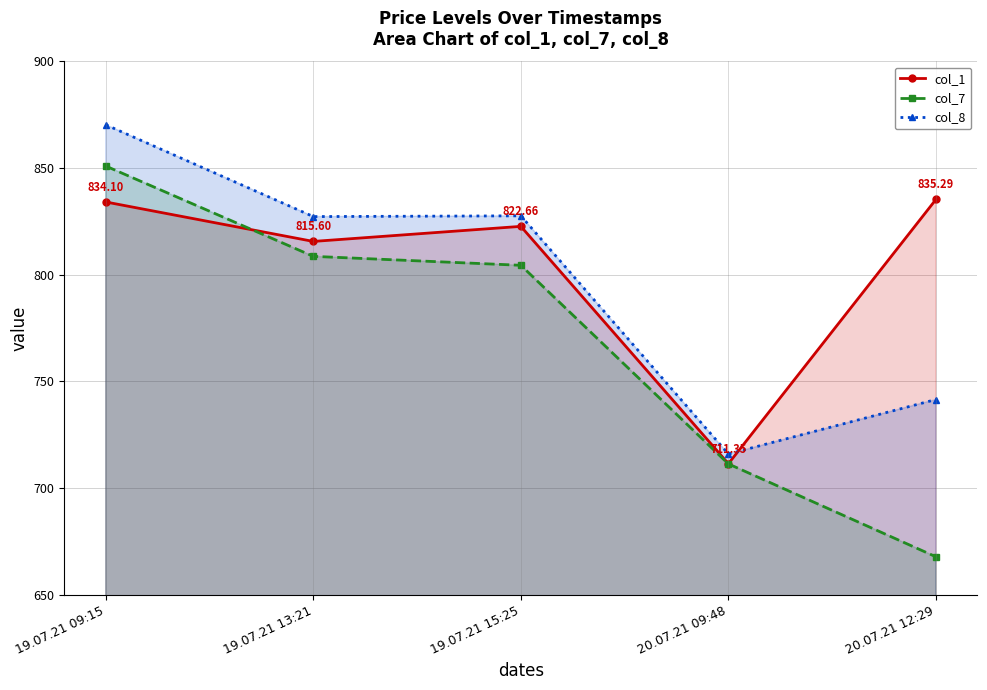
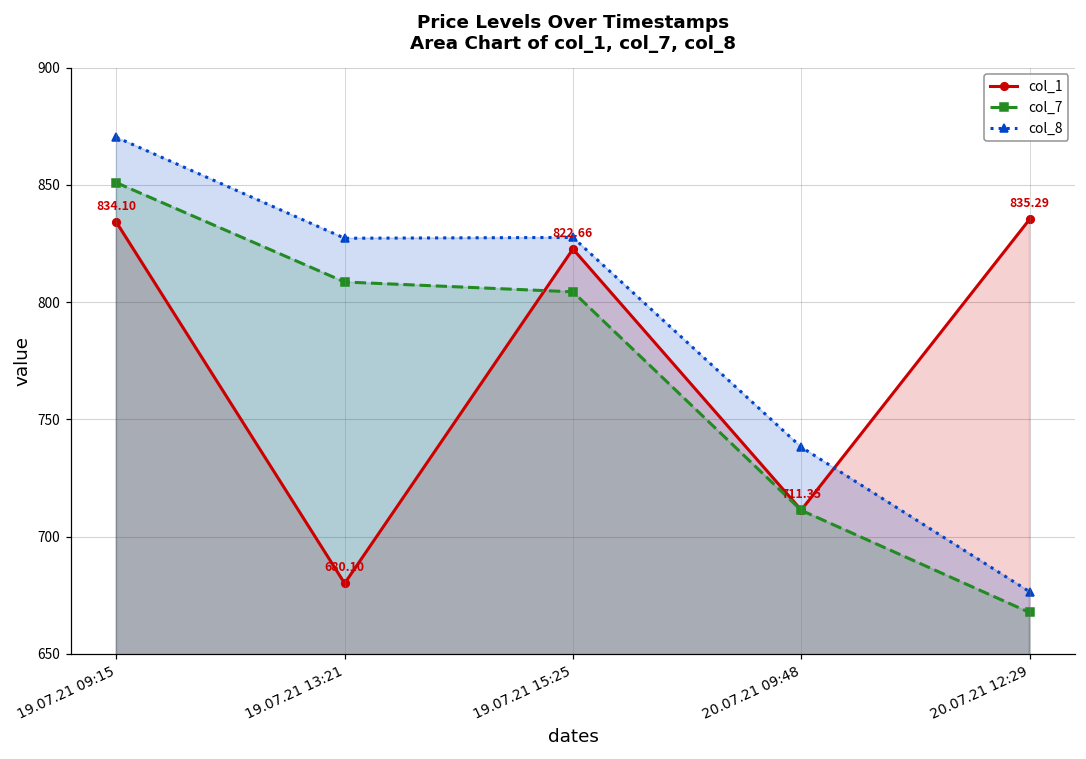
  {
    "col_1": {
      "19.07.21 09:15": 834.10,
-     "19.07.21 13:21": 815.60,
+     "19.07.21 13:21": 680.10,
      "20.07.21 12:29": 835.29
    },
    "col_7": {
      "19.07.21 09:15": 851,
      "19.07.21 13:21": 809,
      "19.07.21 15:25": 804,
      "20.07.21 12:29": 668
    },
    "col_8": {
      "19.07.21 09:15": 870,
-     "20.07.21 09:48": 716,
-     "20.07.21 12:29": 741
+     "20.07.21 09:48": 738,
+     "20.07.21 12:29": 677
    }
  }
